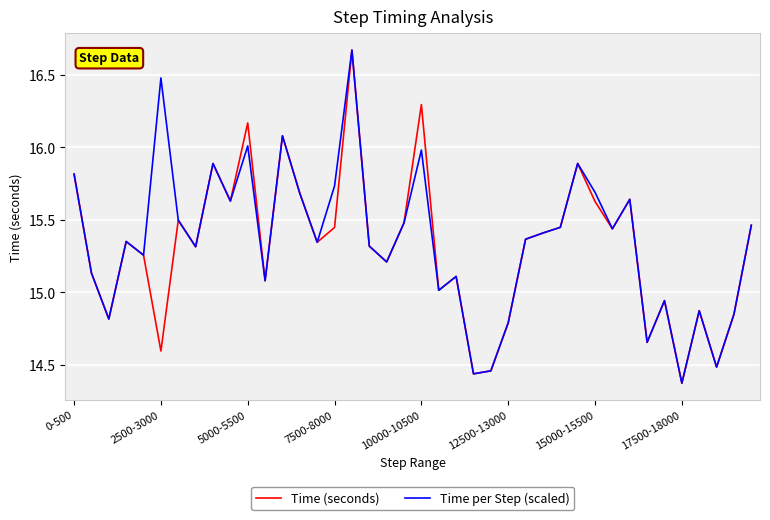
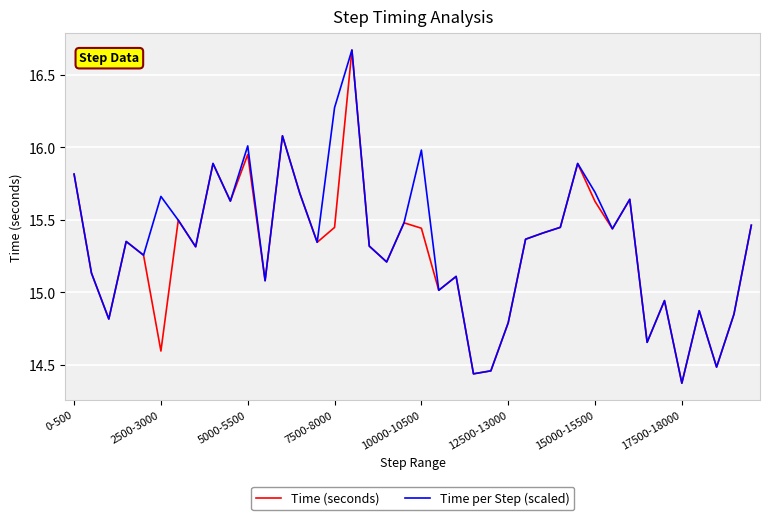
  {
    "Time (seconds)": {
      "2500-3000": 14.59,
-     "5000-5500": 16.17,
+     "5000-5500": 15.95,
      "7500-8000": 15.45,
-     "10000-10500": 16.30,
+     "10000-10500": 15.44,
      "15000-15500": 15.63
    },
    "Time per Step (scaled)": {
-     "2500-3000": 16.48,
+     "2500-3000": 15.66,
      "5000-5500": 16.01,
-     "7500-8000": 15.73,
+     "7500-8000": 16.28,
      "10000-10500": 15.98,
      "15000-15500": 15.69
    }
  }
